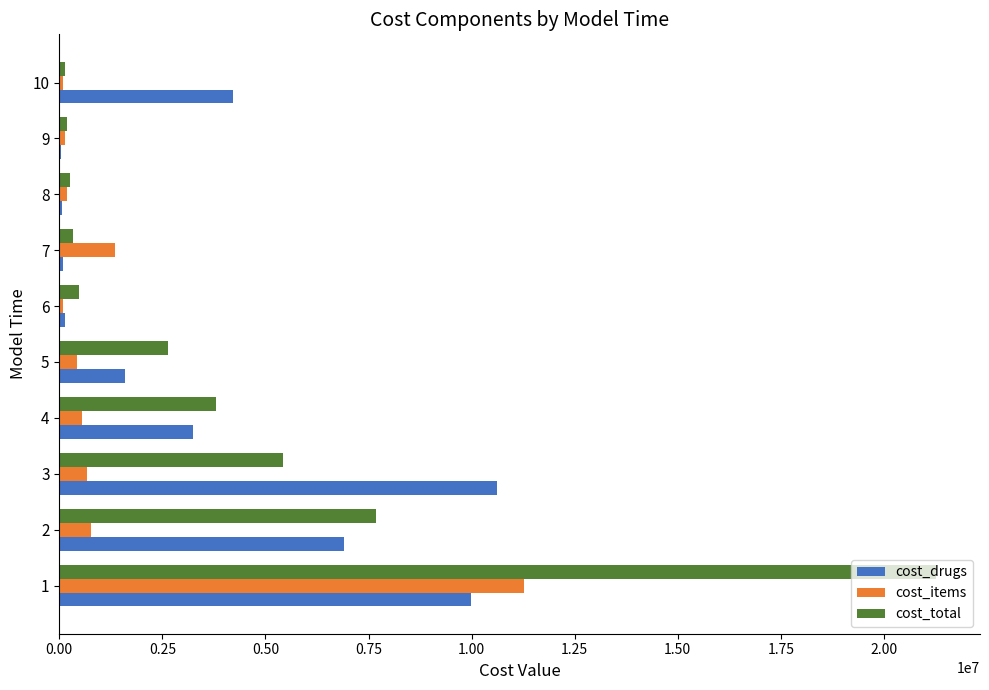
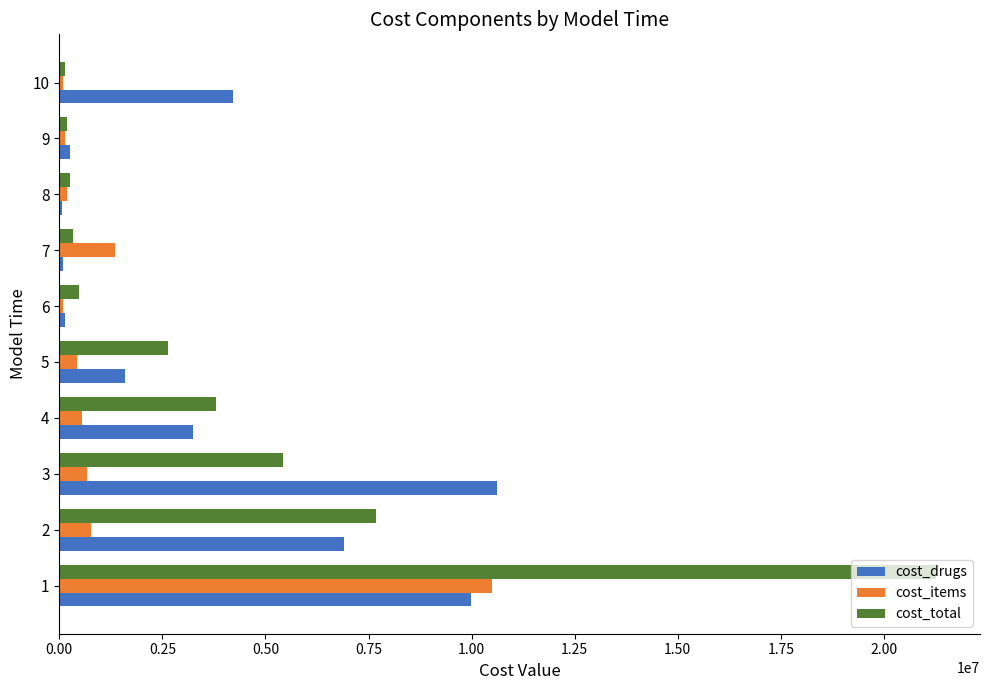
  {
    "cost_drugs": {
      "10": 4200000,
-     "9": 0,
+     "9": 300000,
      "8": 100000,
      "7": 100000,
      "6": 100000,
      "5": 1600000,
      "4": 3300000,
      "3": 10600000,
      "2": 6900000,
      "1": 10000000
    },
    "cost_items": {
      "10": 100000,
      "9": 100000,
      "8": 200000,
      "7": 1300000,
      "6": 100000,
      "5": 400000,
      "4": 500000,
      "3": 700000,
      "2": 800000,
-     "1": 11300000
+     "1": 10500000
    },
    "cost_total": {
      "10": 100000,
      "9": 200000,
      "8": 200000,
      "7": 300000,
      "6": 500000,
      "5": 2600000,
      "4": 3800000,
      "3": 5400000,
      "2": 7700000
    }
  }
